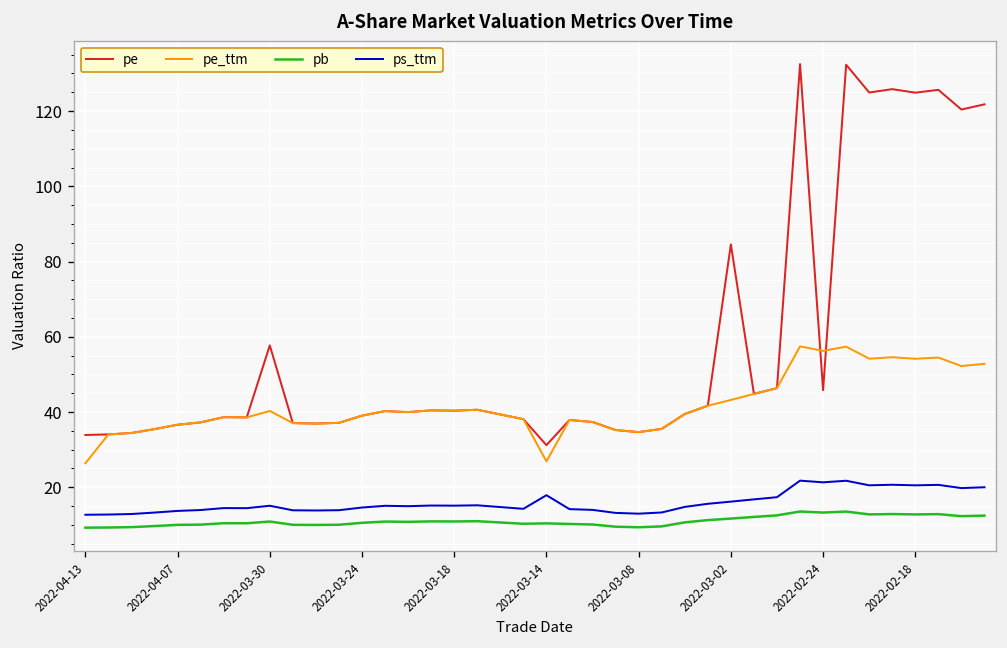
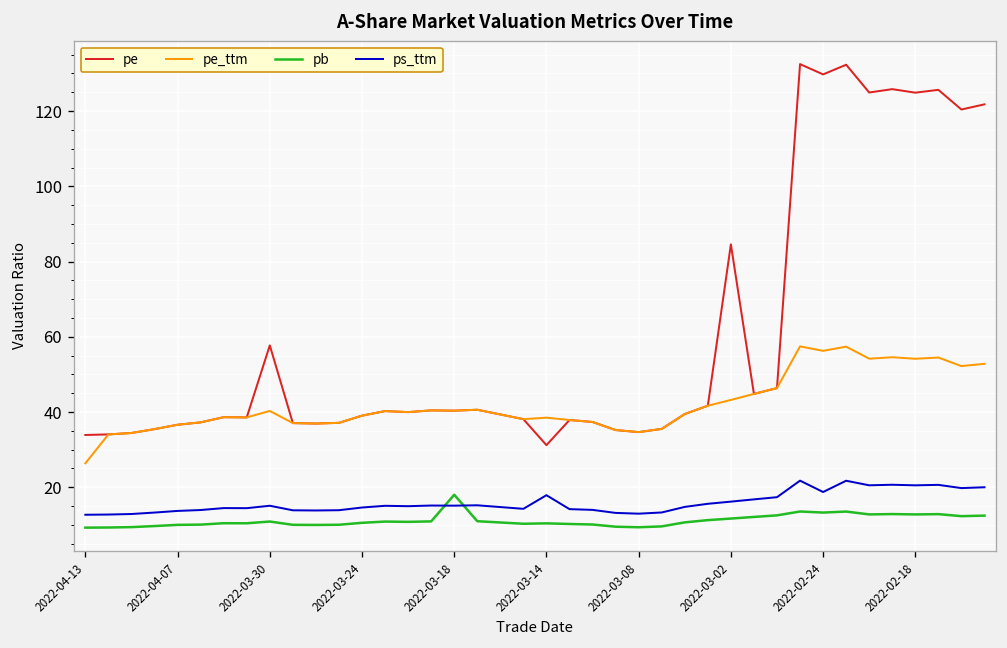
  {
    "pe": {
      "2022-04-13": 34,
      "2022-03-30": 58,
      "2022-03-14": 31,
      "2022-03-02": 85,
-     "2022-02-24": 46,
+     "2022-02-24": 130,
      "2022-02-18": 125
    },
    "pe_ttm": {
      "2022-04-13": 26,
      "2022-03-30": 40,
-     "2022-03-14": 27,
+     "2022-03-14": 38,
      "2022-03-02": 43,
      "2022-02-24": 56,
      "2022-02-18": 54
    },
    "pb": {
      "2022-04-13": 9,
      "2022-04-07": 10,
      "2022-03-30": 11,
      "2022-03-24": 11,
-     "2022-03-18": 11,
+     "2022-03-18": 18,
      "2022-03-14": 10,
      "2022-03-08": 9,
      "2022-03-02": 12,
      "2022-02-24": 13,
      "2022-02-18": 13
    },
    "ps_ttm": {
      "2022-04-13": 13,
      "2022-04-07": 14,
      "2022-03-30": 15,
      "2022-03-24": 15,
      "2022-03-18": 15,
      "2022-03-14": 18,
      "2022-03-08": 13,
      "2022-03-02": 16,
-     "2022-02-24": 21,
+     "2022-02-24": 19,
      "2022-02-18": 21
    }
  }
